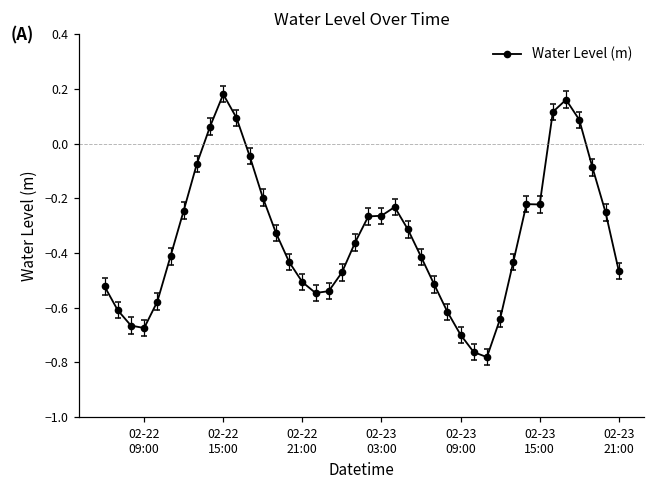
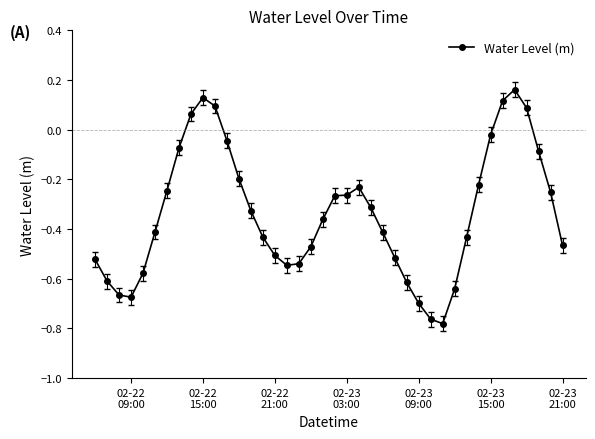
  {
    "Water Level (m)": {
      "02-22 09:00": -0.67,
-     "02-22 15:00": 0.18,
+     "02-22 15:00": 0.13,
      "02-22 21:00": -0.51,
      "02-23 03:00": -0.26,
      "02-23 09:00": -0.70,
-     "02-23 15:00": -0.22,
+     "02-23 15:00": -0.02,
      "02-23 21:00": -0.47
    }
  }
